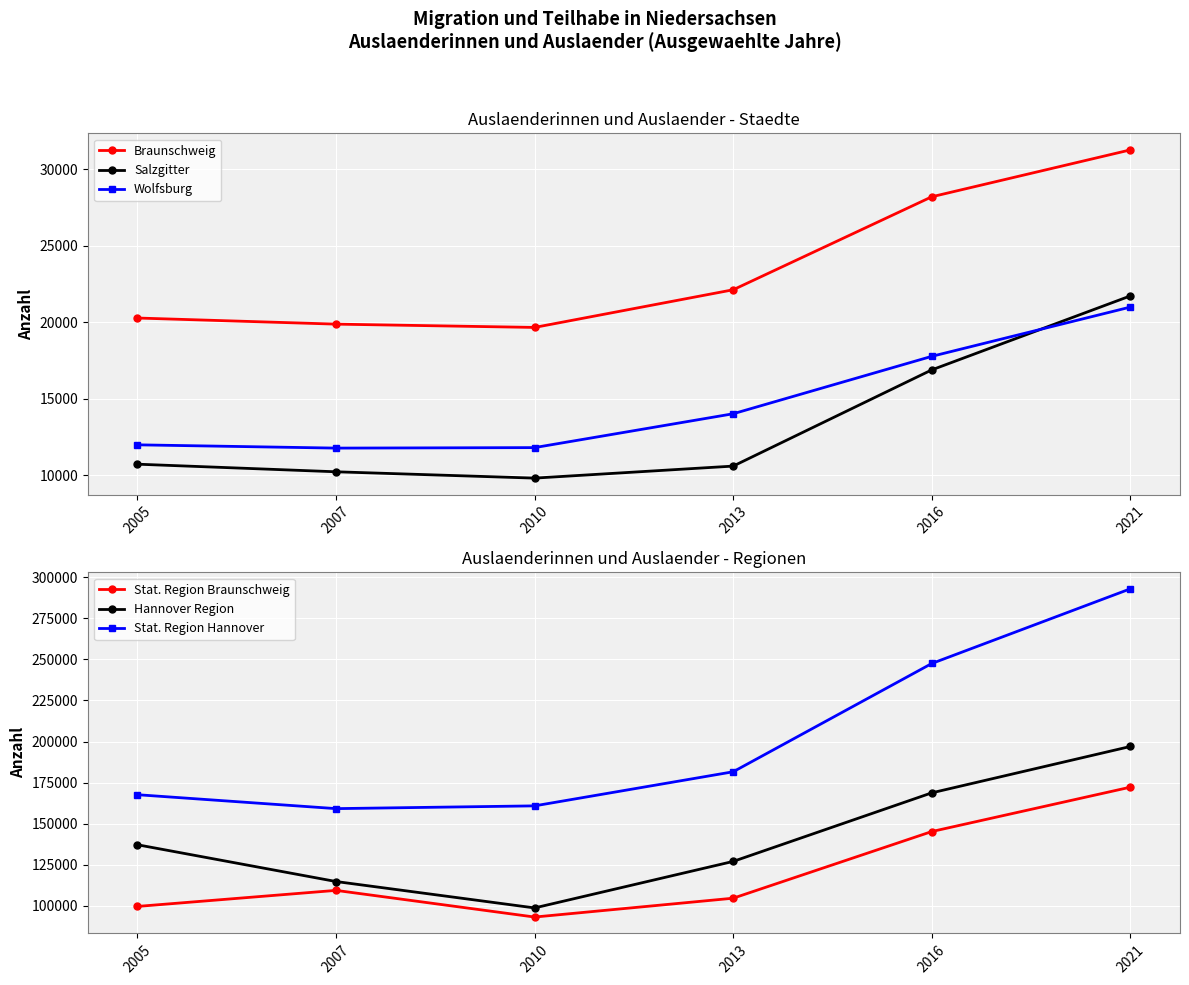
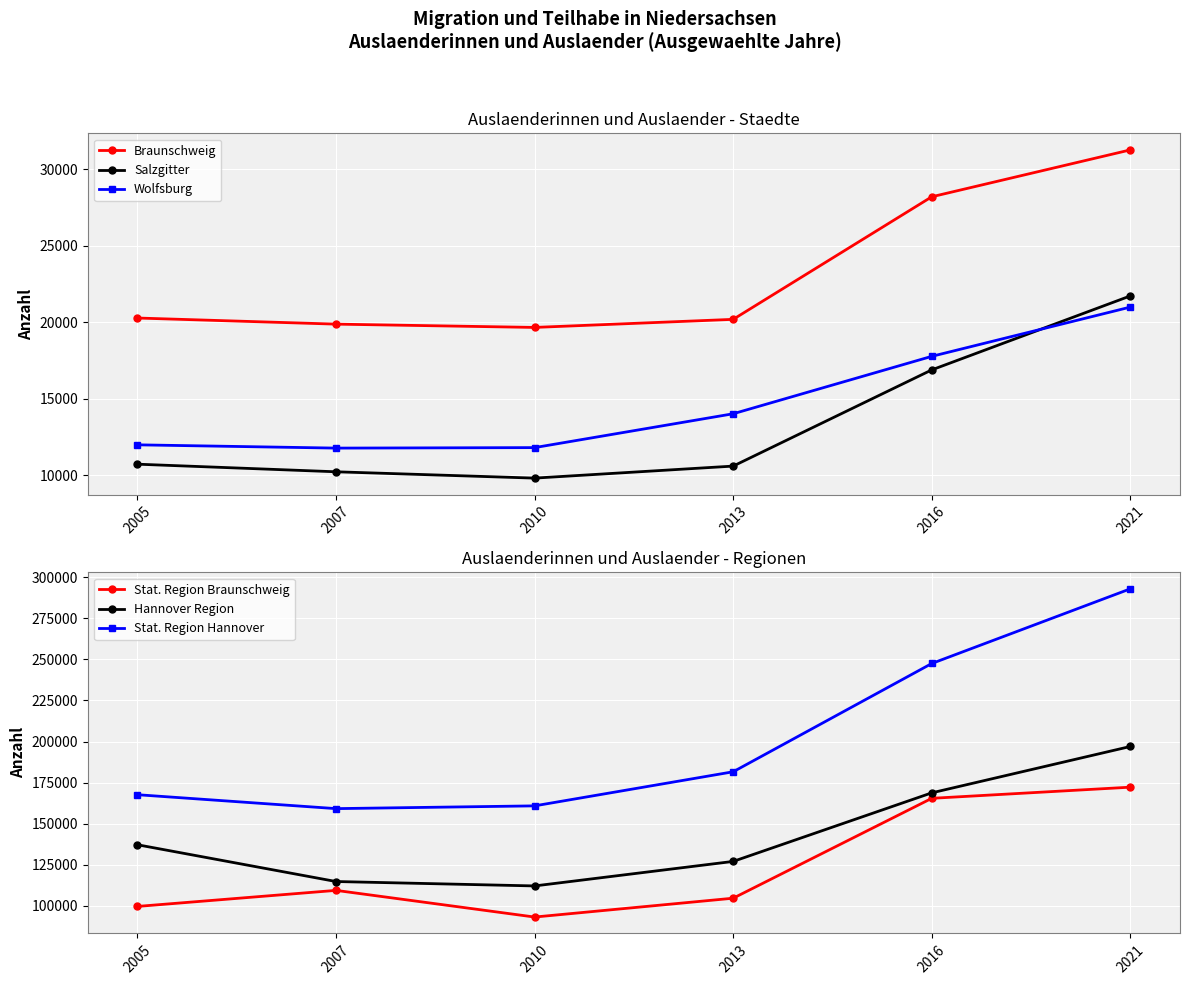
  {
    "Auslaenderinnen und Auslaender - Staedte": {
      "Braunschweig": {
        "2005": 20300,
        "2007": 19900,
        "2010": 19700,
-       "2013": 22100,
+       "2013": 20200,
        "2016": 28200,
        "2021": 31300
      },
      "Salzgitter": {
        "2005": 10700,
        "2007": 10200,
        "2010": 9800,
        "2013": 10600,
        "2016": 16900,
        "2021": 21700
      },
      "Wolfsburg": {
        "2005": 12000,
        "2007": 11800,
        "2010": 11800,
        "2013": 14000,
        "2016": 17800,
        "2021": 21000
      }
    },
    "Auslaenderinnen und Auslaender - Regionen": {
      "Stat. Region Braunschweig": {
        "2005": 100000,
        "2007": 109000,
        "2010": 93000,
        "2013": 105000,
-       "2016": 145000,
+       "2016": 165000,
        "2021": 172000
      },
      "Hannover Region": {
        "2005": 137000,
        "2007": 115000,
-       "2010": 99000,
+       "2010": 112000,
        "2013": 127000,
        "2016": 169000,
        "2021": 197000
      },
      "Stat. Region Hannover": {
        "2005": 168000,
        "2007": 159000,
        "2010": 161000,
        "2013": 182000,
        "2016": 248000,
        "2021": 293000
      }
    }
  }
